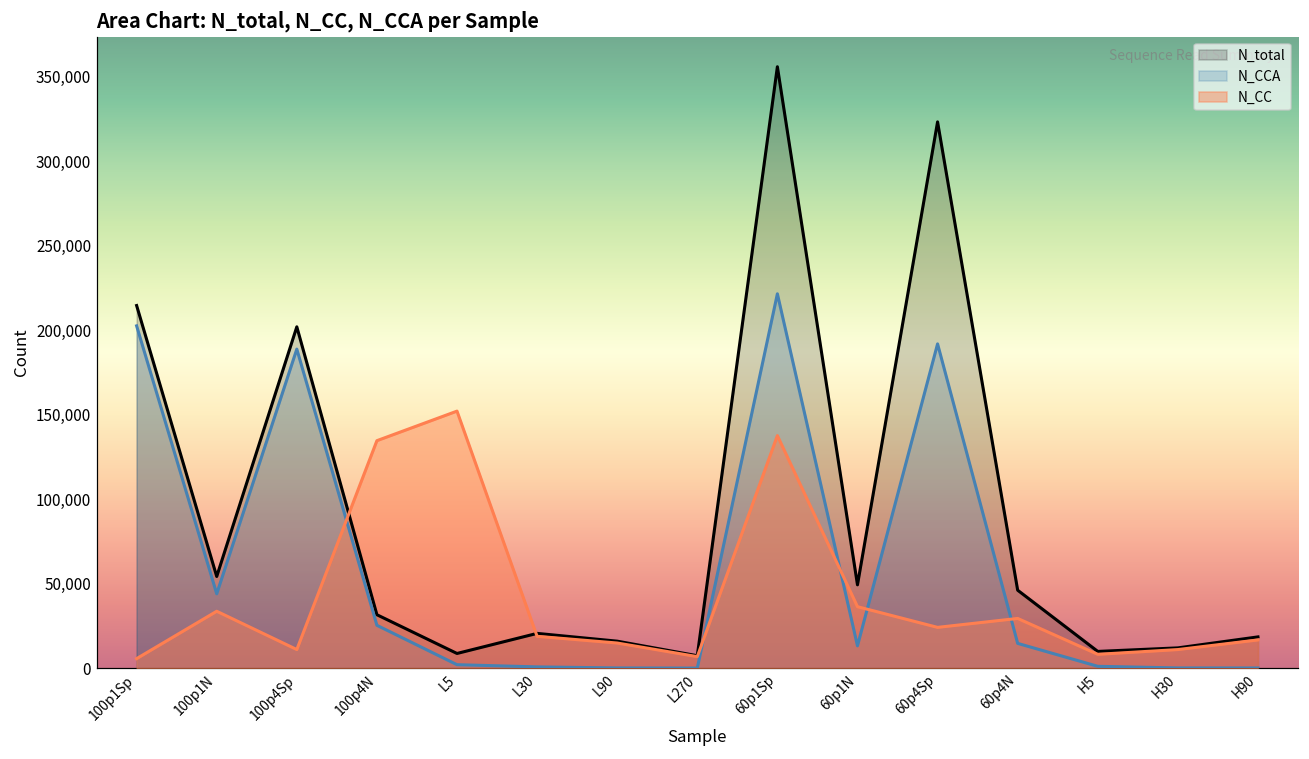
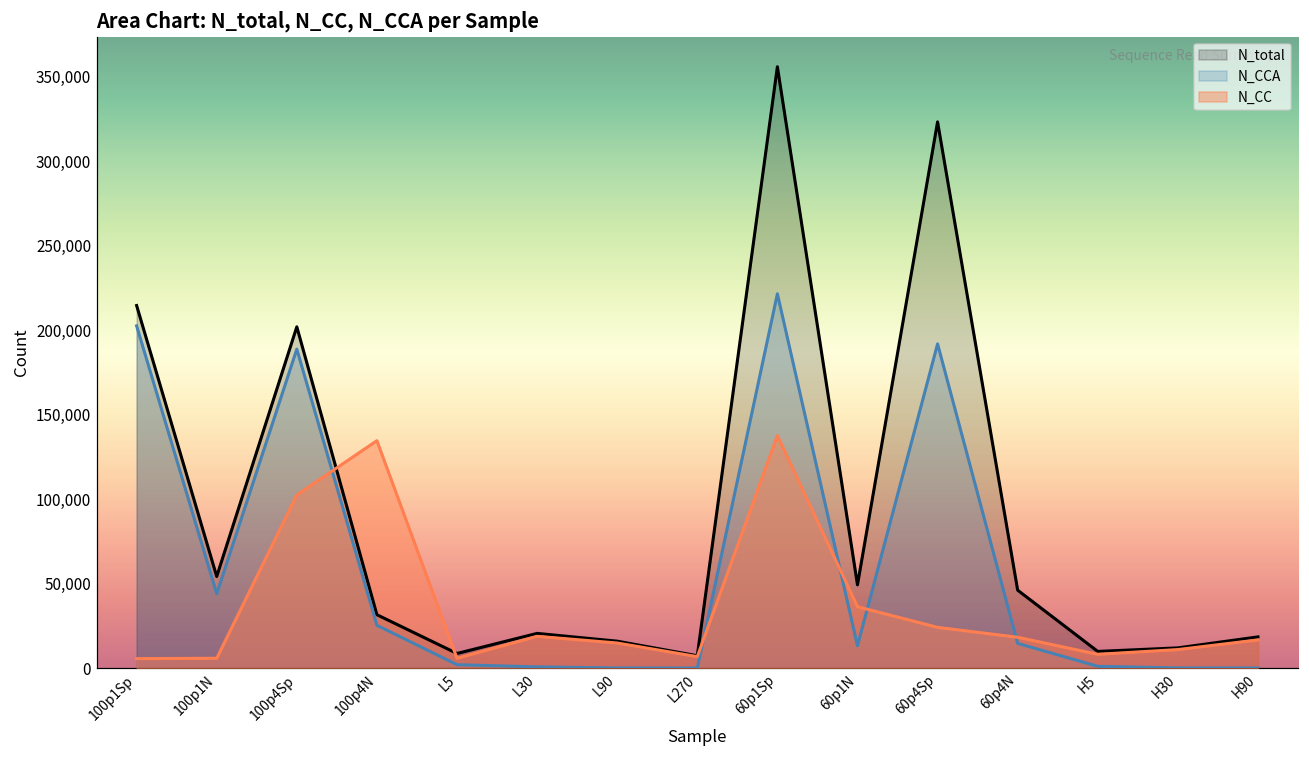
  {
    "N_CC": {
      "100p1Sp": "6,000",
-     "100p1N": "34,000",
-     "100p4Sp": "11,000",
+     "100p1N": "6,000",
+     "100p4Sp": "103,000",
      "100p4N": "135,000",
-     "L5": "152,000",
+     "L5": "6,000",
      "L30": "19,000",
      "60p1Sp": "138,000",
      "60p1N": "36,000",
      "60p4Sp": "24,000",
-     "60p4N": "29,000",
+     "60p4N": "18,000",
      "H5": "8,000",
      "H90": "17,000"
    }
  }
